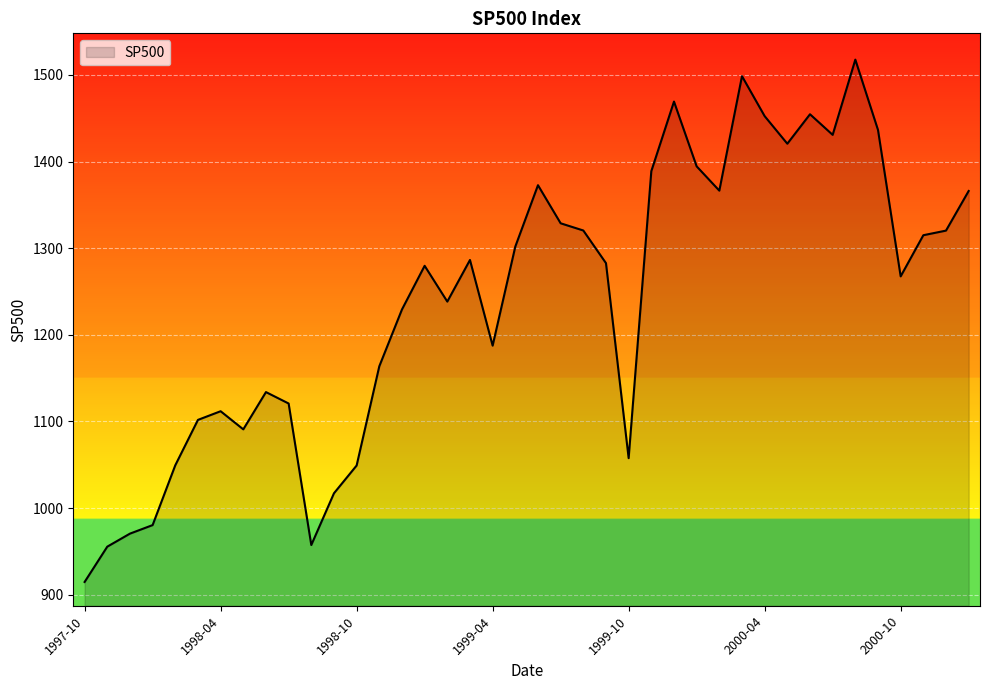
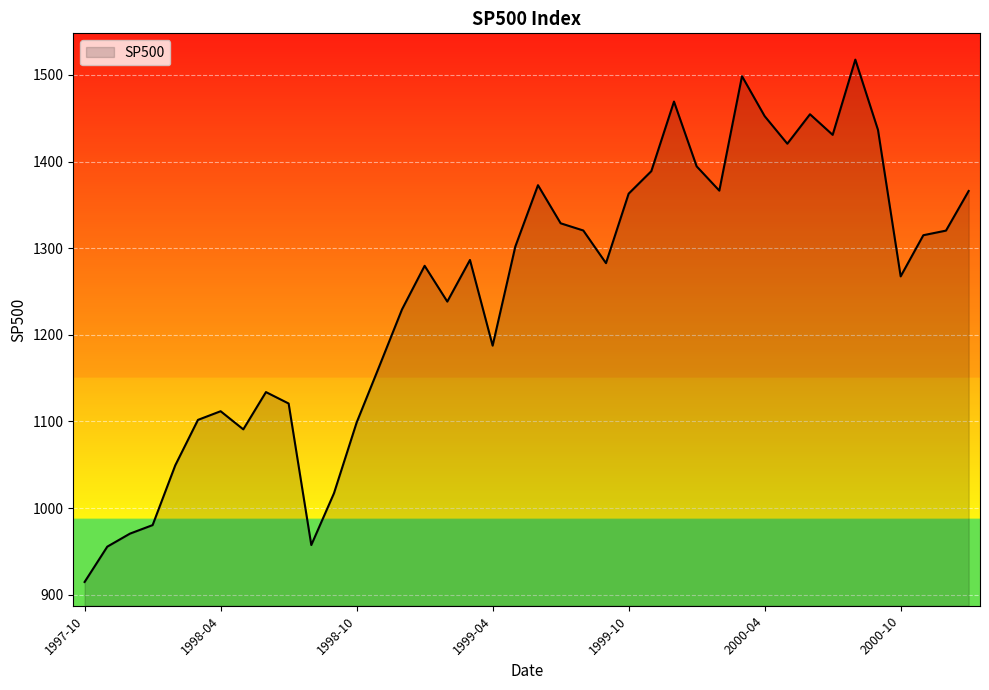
  {
    "1997-10": 910,
    "1998-04": 1110,
-   "1998-10": 1050,
+   "1998-10": 1100,
    "1999-04": 1190,
-   "1999-10": 1060,
+   "1999-10": 1360,
    "2000-04": 1450,
    "2000-10": 1270
  }
